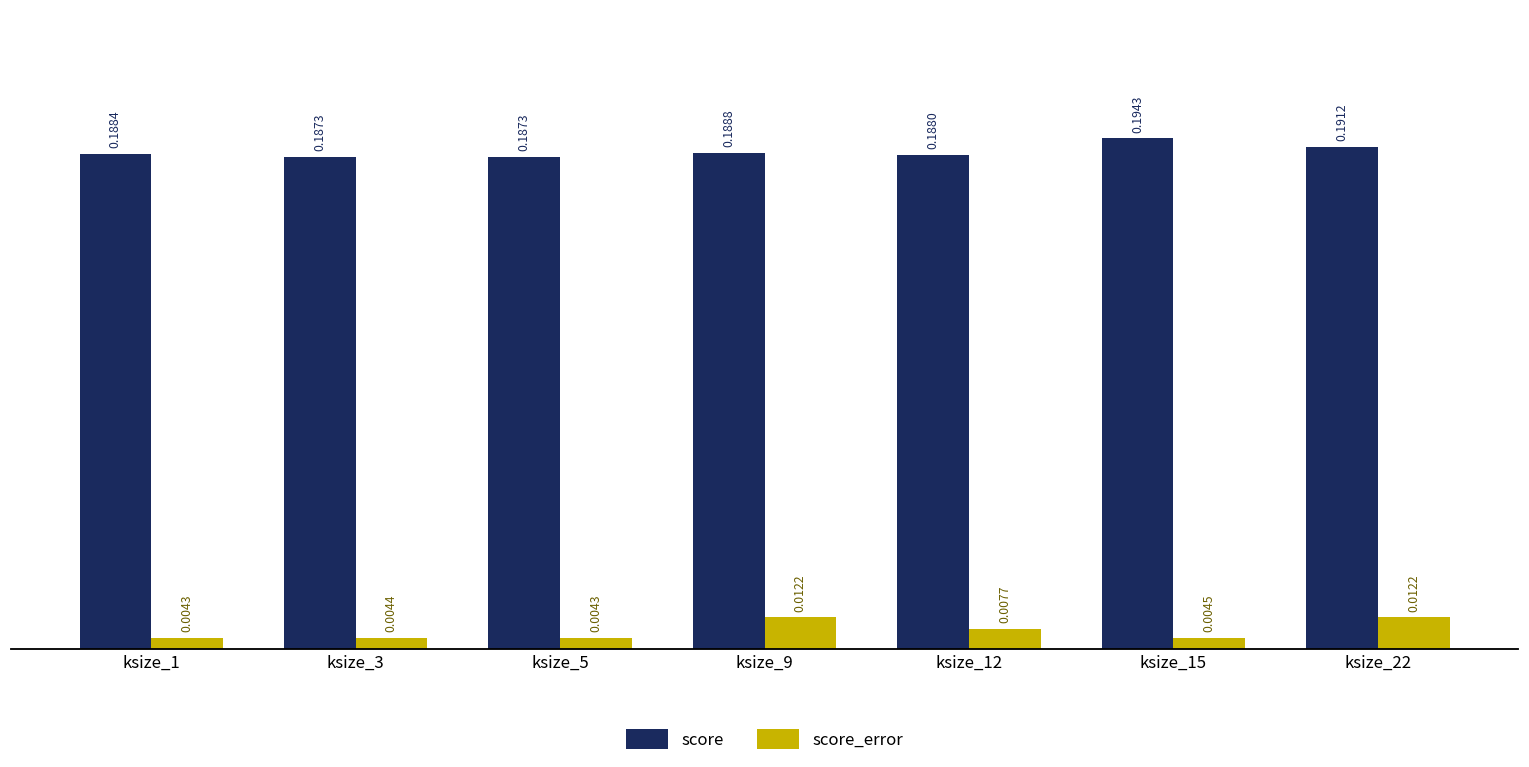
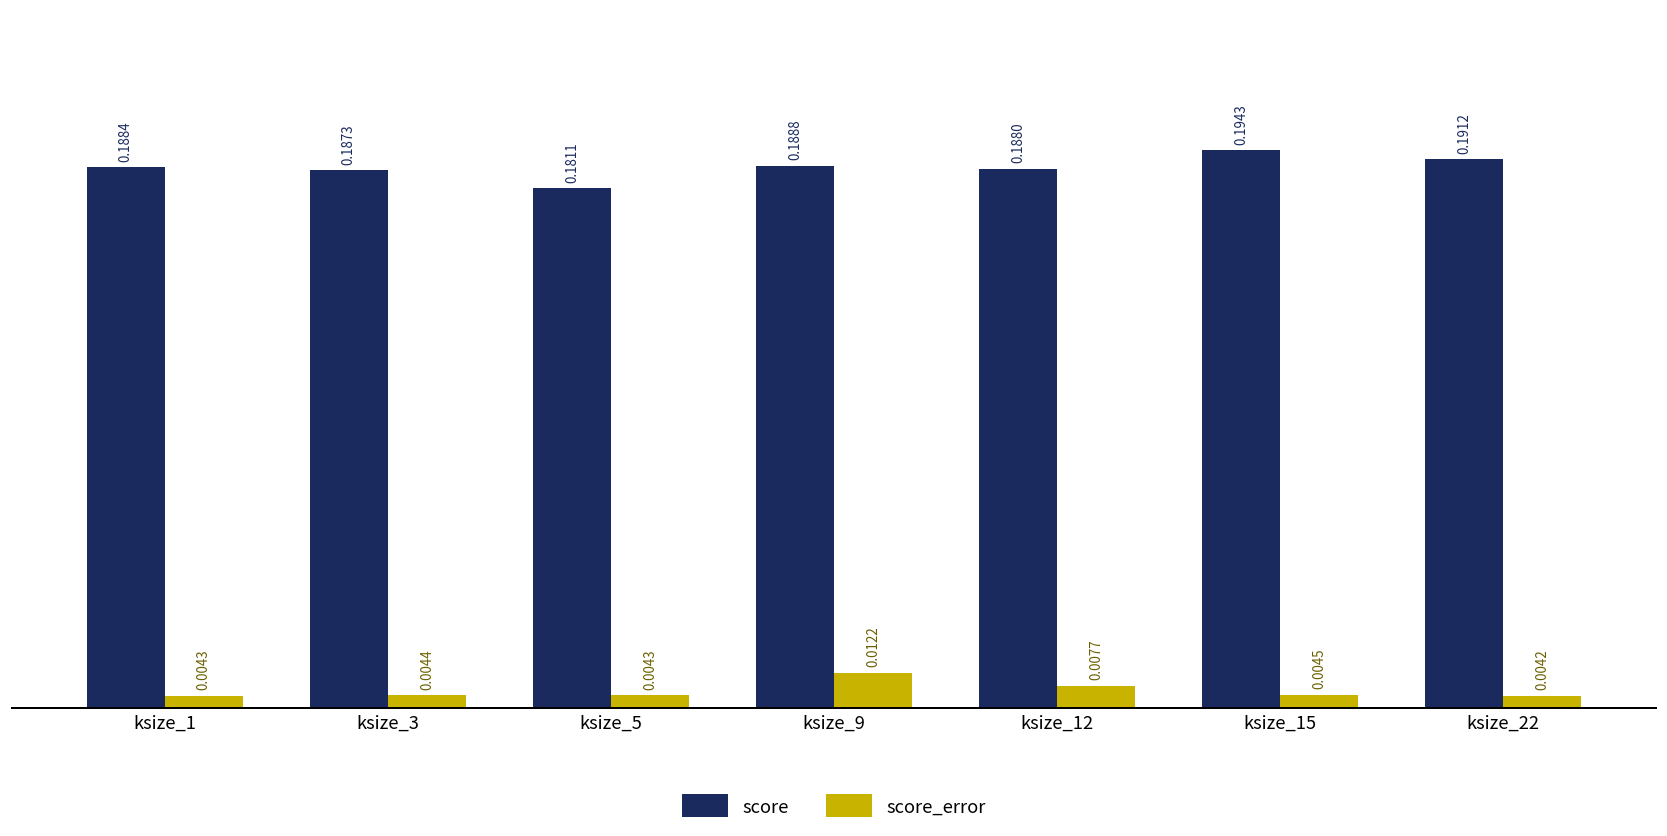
  {
    "score": {
      "ksize_1": 0.1884,
      "ksize_3": 0.1873,
-     "ksize_5": 0.1873,
+     "ksize_5": 0.1811,
      "ksize_9": 0.1888,
      "ksize_12": 0.1880,
      "ksize_15": 0.1943,
      "ksize_22": 0.1912
    },
    "score_error": {
      "ksize_1": 0.0043,
      "ksize_3": 0.0044,
      "ksize_5": 0.0043,
      "ksize_9": 0.0122,
      "ksize_12": 0.0077,
      "ksize_15": 0.0045,
-     "ksize_22": 0.0122
+     "ksize_22": 0.0042
    }
  }
